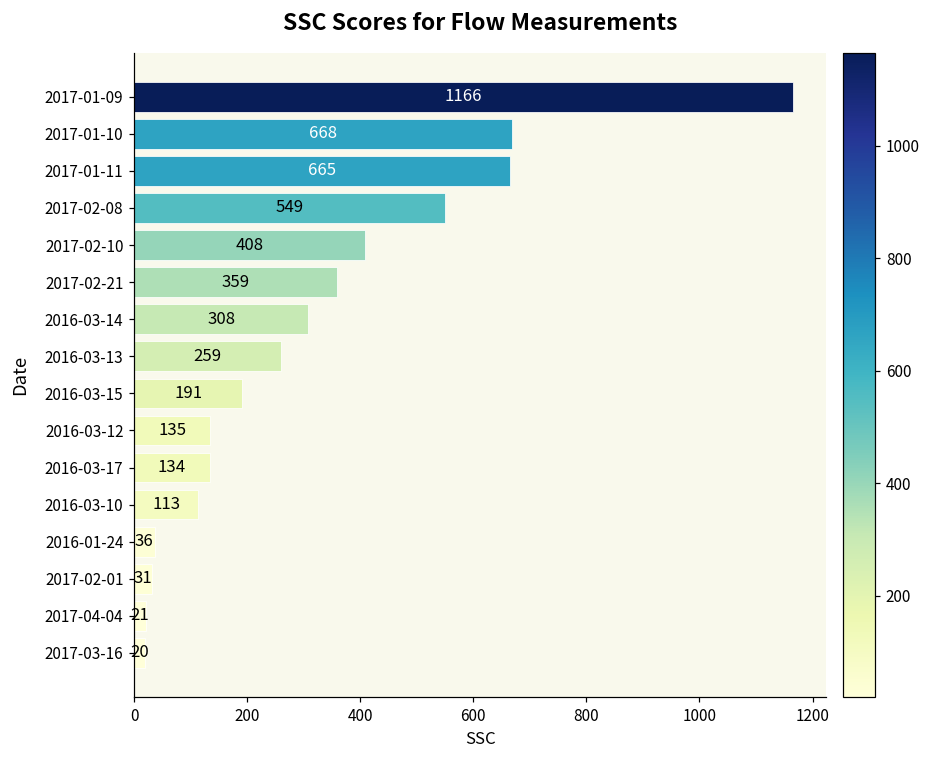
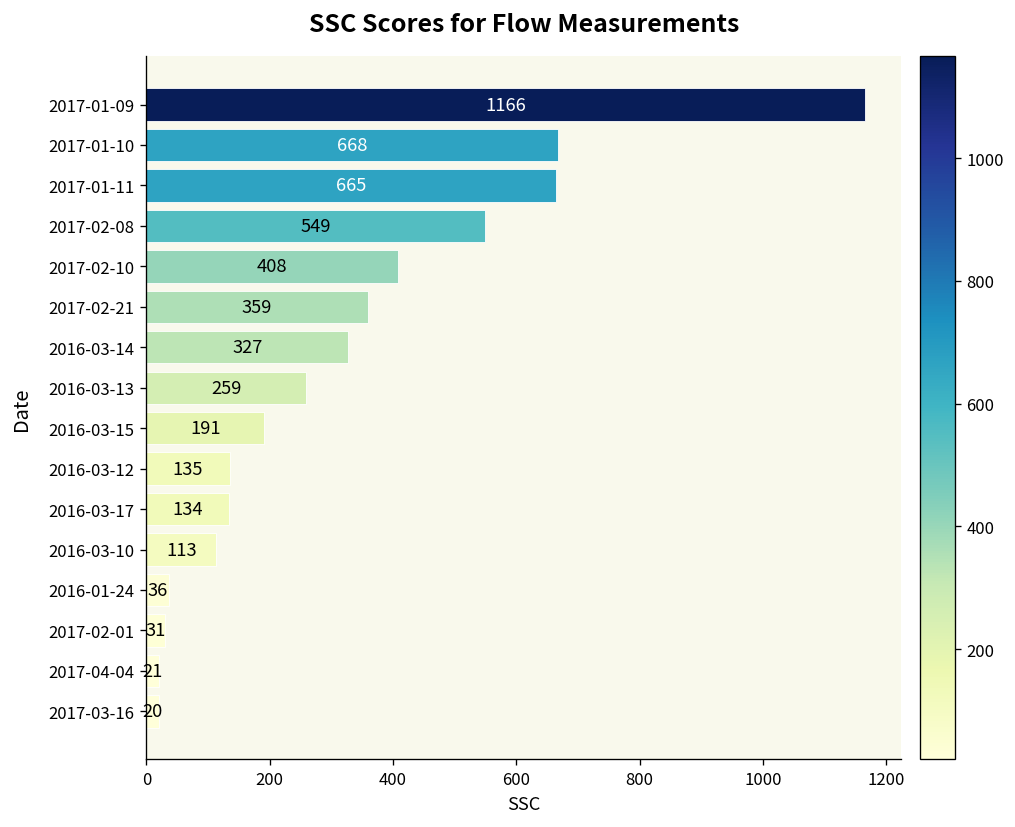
  {
    "2017-01-09": 1166,
    "2017-01-10": 668,
    "2017-01-11": 665,
    "2017-02-08": 549,
    "2017-02-10": 408,
    "2017-02-21": 359,
-   "2016-03-14": 308,
+   "2016-03-14": 327,
    "2016-03-13": 259,
    "2016-03-15": 191,
    "2016-03-12": 135,
    "2016-03-17": 134,
    "2016-03-10": 113,
    "2016-01-24": 36,
    "2017-02-01": 31,
    "2017-04-04": 21,
    "2017-03-16": 20
  }
